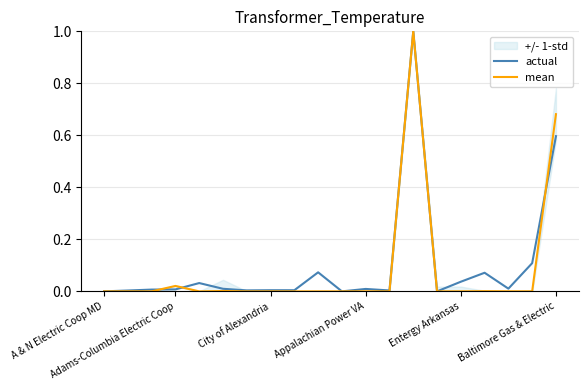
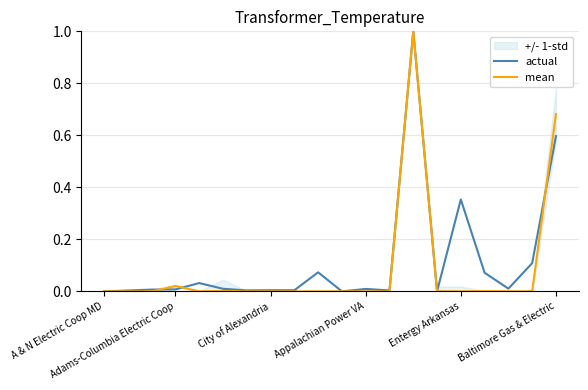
  {
    "actual": {
      "Adams-Columbia Electric Coop": 0.01,
-     "Entergy Arkansas": 0.04,
+     "Entergy Arkansas": 0.35,
      "Baltimore Gas & Electric": 0.60
    },
    "mean": {
      "Entergy Arkansas": 0.00,
      "Baltimore Gas & Electric": 0.68
    }
  }
